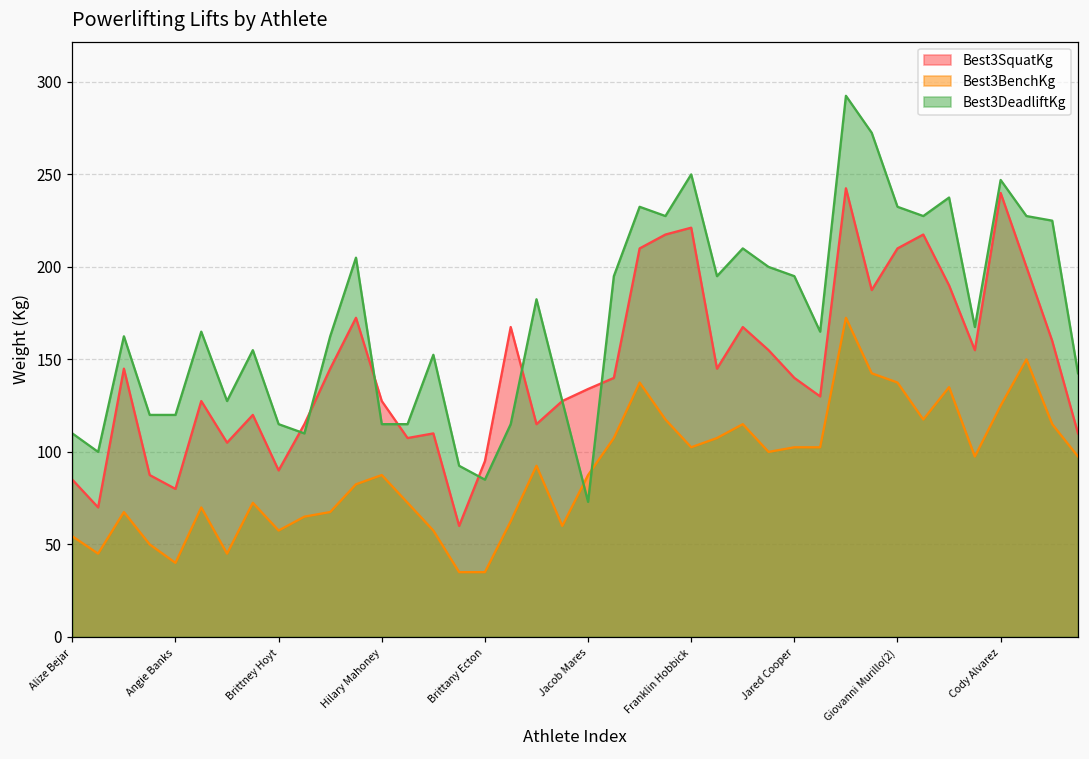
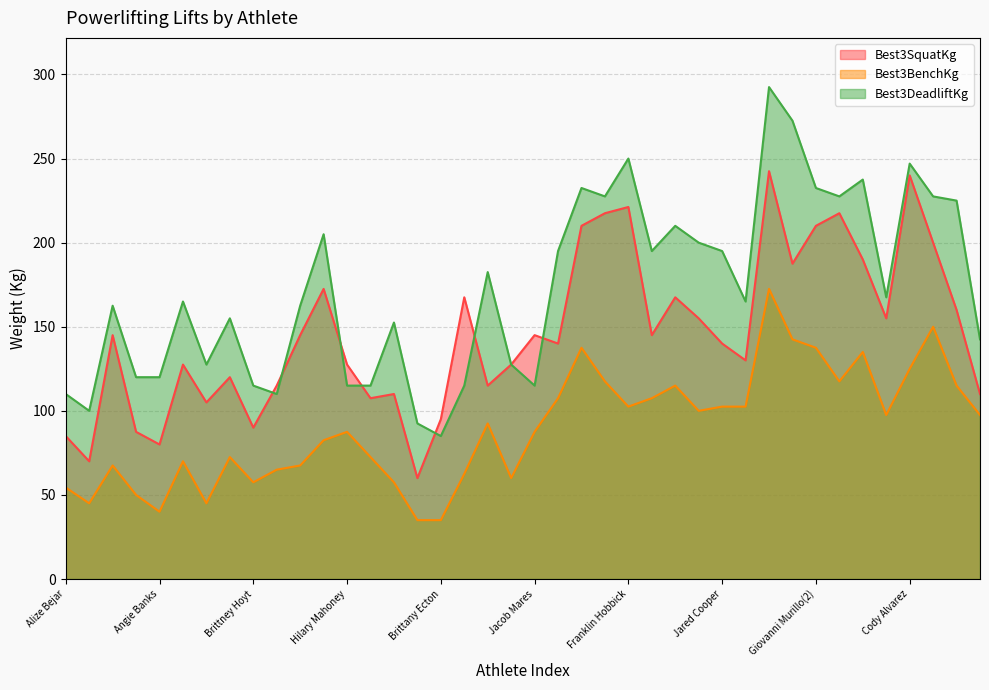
  {
    "Best3SquatKg": {
      "Alize Bejar": 85,
      "Angie Banks": 80,
      "Brittney Hoyt": 90,
      "Hilary Mahoney": 128,
      "Brittany Ecton": 95,
-     "Jacob Mares": 134,
+     "Jacob Mares": 145,
      "Franklin Hobbick": 221,
      "Jared Cooper": 140,
      "Giovanni Murillo(2)": 210,
      "Cody Alvarez": 240
    },
    "Best3BenchKg": {
      "Alize Bejar": 54,
      "Angie Banks": 40,
      "Brittney Hoyt": 58,
      "Hilary Mahoney": 88,
      "Brittany Ecton": 35,
      "Jacob Mares": 88,
      "Franklin Hobbick": 103,
      "Jared Cooper": 103,
      "Giovanni Murillo(2)": 138,
      "Cody Alvarez": 125
    },
    "Best3DeadliftKg": {
      "Alize Bejar": 110,
      "Angie Banks": 120,
      "Brittney Hoyt": 115,
      "Hilary Mahoney": 115,
      "Brittany Ecton": 85,
-     "Jacob Mares": 73,
+     "Jacob Mares": 115,
      "Franklin Hobbick": 250,
      "Jared Cooper": 195,
      "Giovanni Murillo(2)": 233,
      "Cody Alvarez": 247
    }
  }
